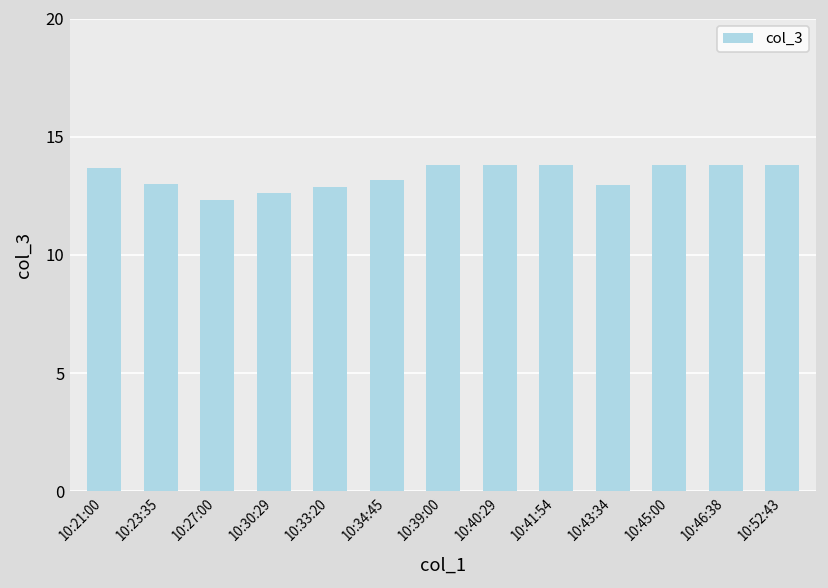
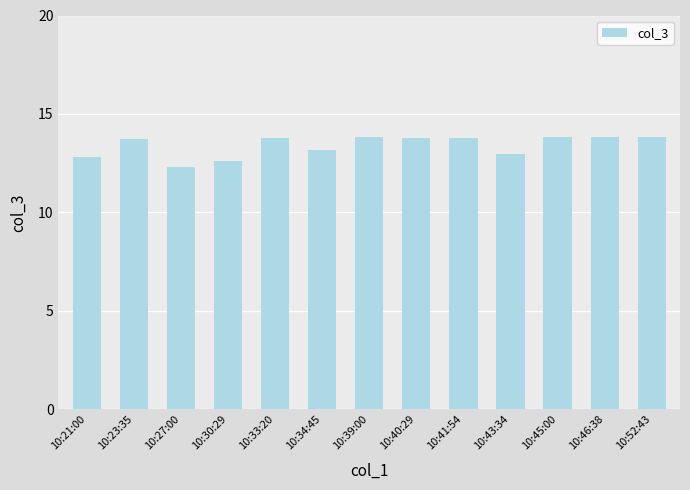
  {
-   "10:21:00": 13.7,
-   "10:23:35": 13.0,
+   "10:21:00": 12.8,
+   "10:23:35": 13.7,
    "10:27:00": 12.3,
    "10:30:29": 12.6,
-   "10:33:20": 12.9,
+   "10:33:20": 13.8,
    "10:34:45": 13.2,
    "10:39:00": 13.8,
    "10:40:29": 13.8,
    "10:41:54": 13.8,
    "10:43:34": 13.0,
    "10:45:00": 13.8,
    "10:46:38": 13.8,
    "10:52:43": 13.8
  }
